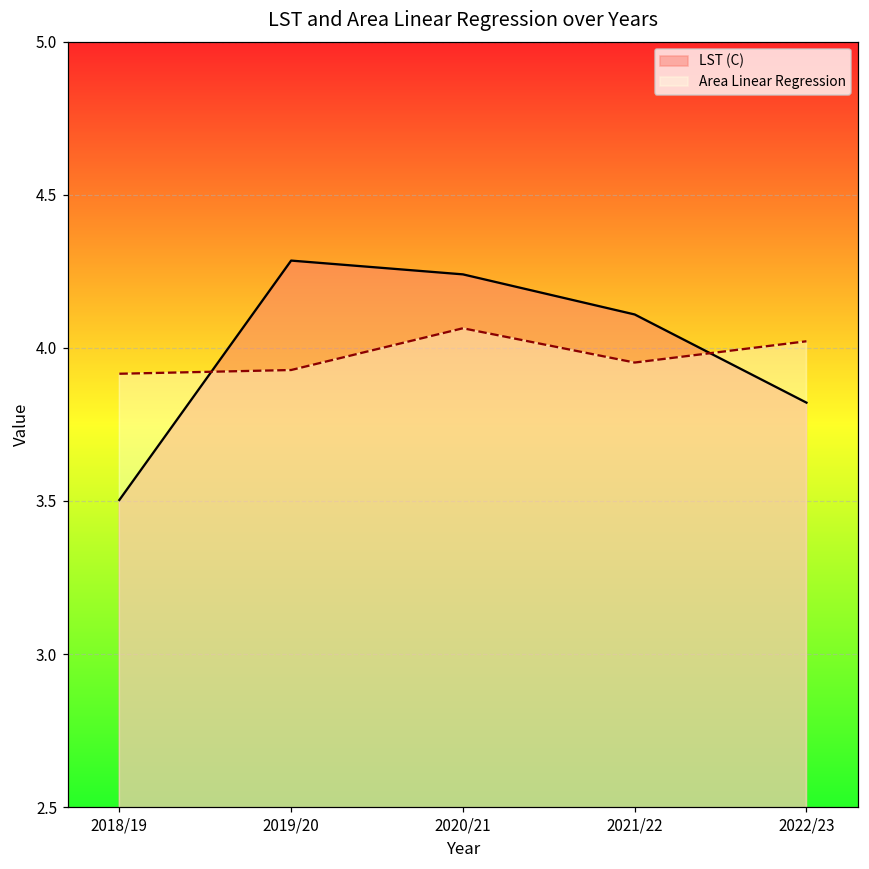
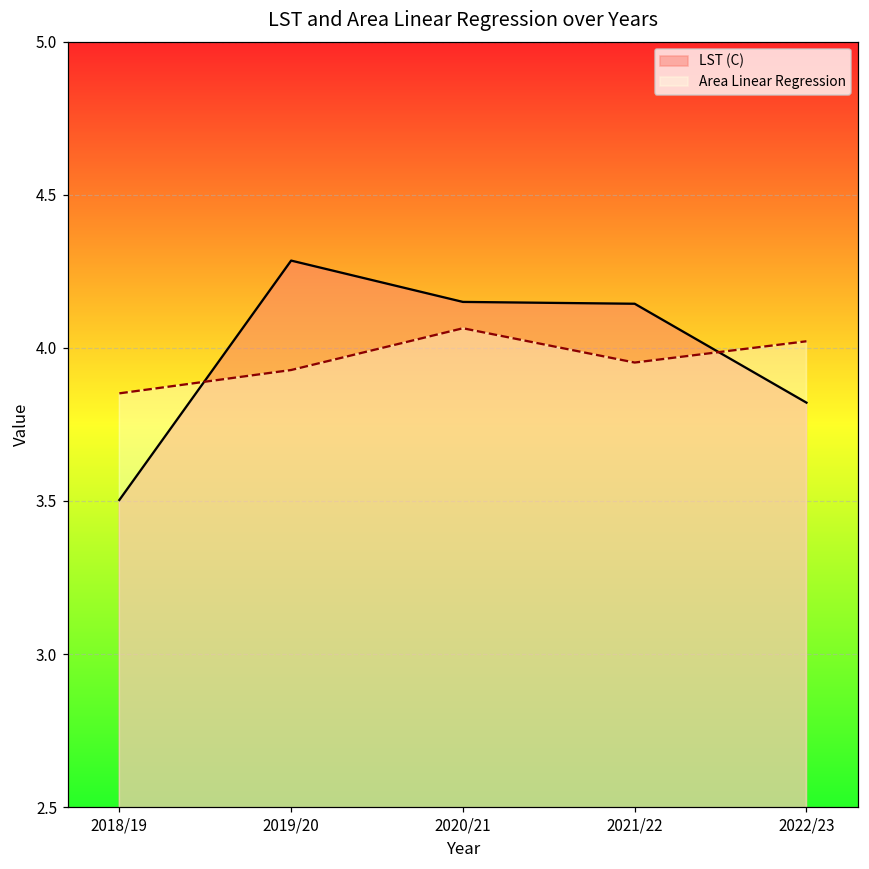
  {
    "LST (C)": {
      "2018/19": 3.50,
      "2019/20": 4.29,
-     "2020/21": 4.24,
-     "2021/22": 4.11,
+     "2020/21": 4.15,
+     "2021/22": 4.14,
      "2022/23": 3.82
    },
    "Area Linear Regression": {
-     "2018/19": 3.92,
+     "2018/19": 3.85,
      "2019/20": 3.93,
      "2020/21": 4.06,
      "2021/22": 3.95,
      "2022/23": 4.02
    }
  }
